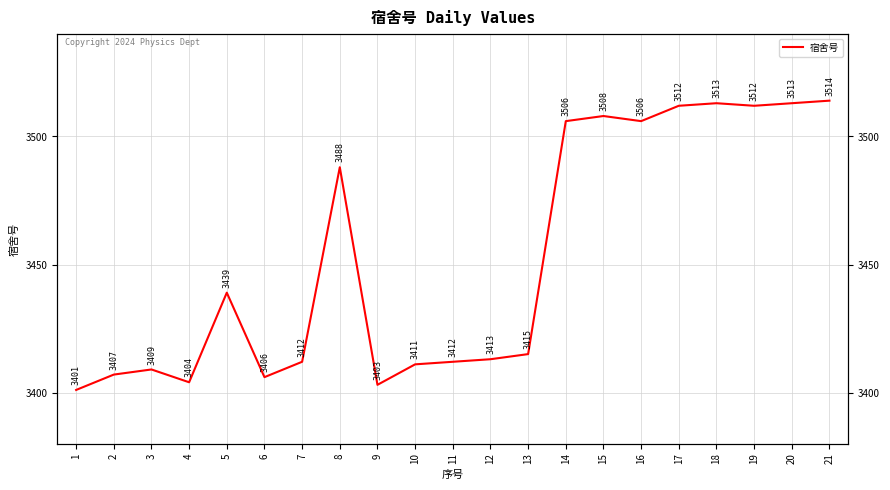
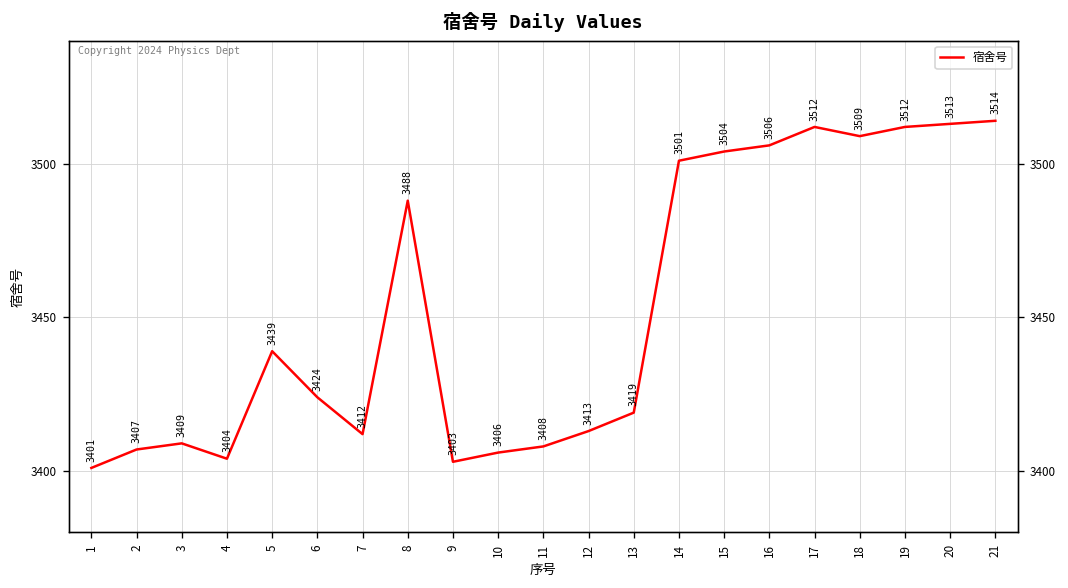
  {
    "1": 3401,
    "2": 3407,
    "3": 3409,
    "4": 3404,
    "5": 3439,
-   "6": 3406,
+   "6": 3424,
    "7": 3412,
    "8": 3488,
    "9": 3403,
-   "10": 3411,
-   "11": 3412,
+   "10": 3406,
+   "11": 3408,
    "12": 3413,
-   "13": 3415,
-   "14": 3506,
-   "15": 3508,
+   "13": 3419,
+   "14": 3501,
+   "15": 3504,
    "16": 3506,
    "17": 3512,
-   "18": 3513,
+   "18": 3509,
    "19": 3512,
    "20": 3513,
    "21": 3514
  }
